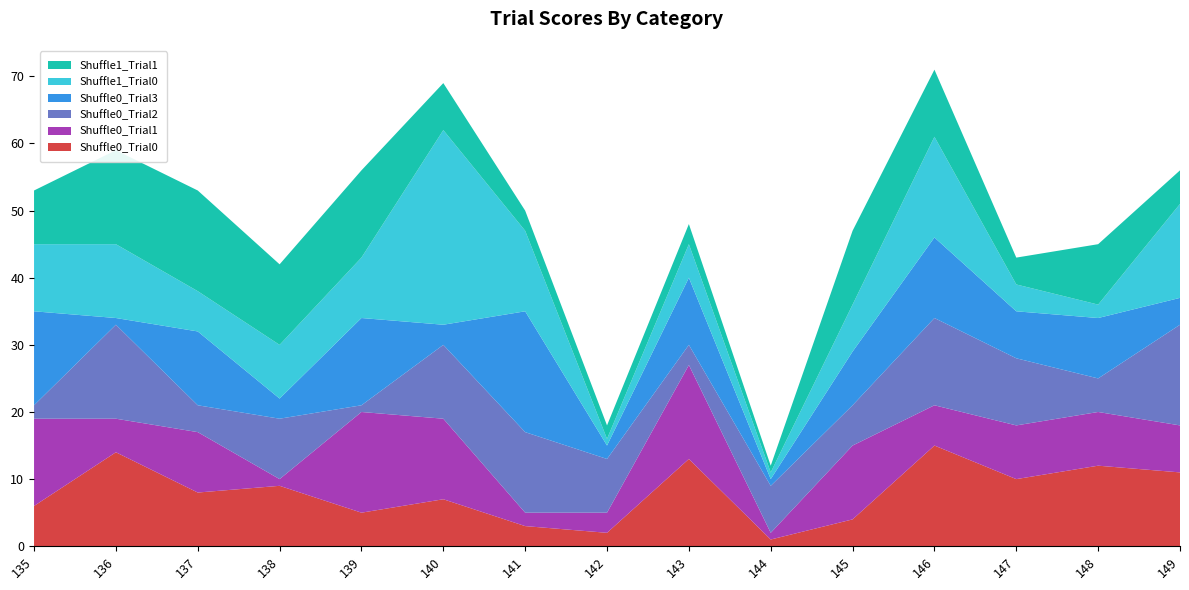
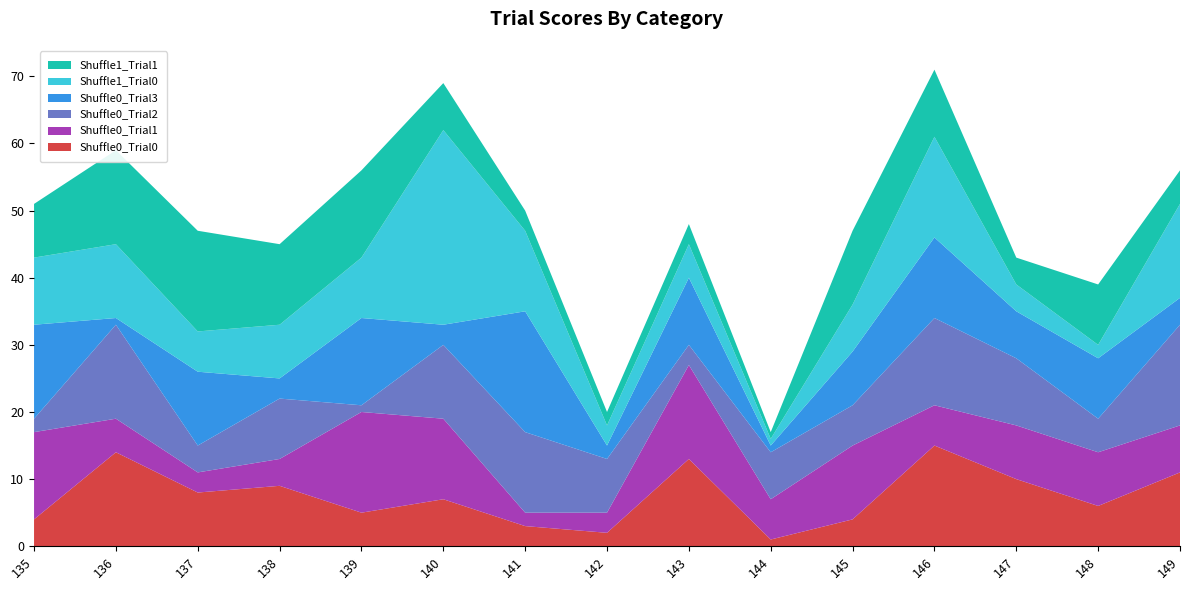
  {
    "Shuffle0_Trial0": {
-     "135": 6,
+     "135": 4,
      "136": 14,
      "137": 8,
      "138": 9,
      "139": 5,
      "140": 7,
      "141": 3,
      "142": 2,
      "143": 13,
      "144": 1,
      "145": 4,
      "146": 15,
      "147": 10,
-     "148": 12,
+     "148": 6,
      "149": 11
    },
    "Shuffle0_Trial1": {
      "135": 13,
      "136": 5,
-     "137": 9,
-     "138": 1,
+     "137": 3,
+     "138": 4,
      "139": 15,
      "140": 12,
      "141": 2,
      "142": 3,
      "143": 14,
-     "144": 1,
+     "144": 6,
      "145": 11,
      "146": 6,
      "147": 8,
      "148": 8,
      "149": 7
    },
    "Shuffle0_Trial2": {
      "135": 2,
      "136": 14,
      "137": 4,
      "138": 9,
      "139": 1,
      "140": 11,
      "141": 12,
      "142": 8,
      "143": 3,
      "144": 7,
      "145": 6,
      "146": 13,
      "147": 10,
      "148": 5,
      "149": 15
    },
    "Shuffle0_Trial3": {
      "135": 14,
      "136": 1,
      "137": 11,
      "138": 3,
      "139": 13,
      "140": 3,
      "141": 18,
      "142": 2,
      "143": 10,
      "144": 1,
      "145": 8,
      "146": 12,
      "147": 7,
      "148": 9,
      "149": 4
    },
    "Shuffle1_Trial0": {
      "135": 10,
      "136": 11,
      "137": 6,
      "138": 8,
      "139": 9,
      "140": 29,
      "141": 12,
-     "142": 1,
+     "142": 3,
      "143": 5,
      "144": 1,
      "145": 7,
      "146": 15,
      "147": 4,
      "148": 2,
      "149": 14
    },
    "Shuffle1_Trial1": {
      "135": 8,
      "137": 15,
      "138": 12,
      "139": 13,
      "140": 7,
      "141": 3,
      "142": 2,
      "143": 3,
      "144": 1,
      "145": 11,
      "146": 10,
      "147": 4,
      "148": 9,
      "149": 5
    }
  }
